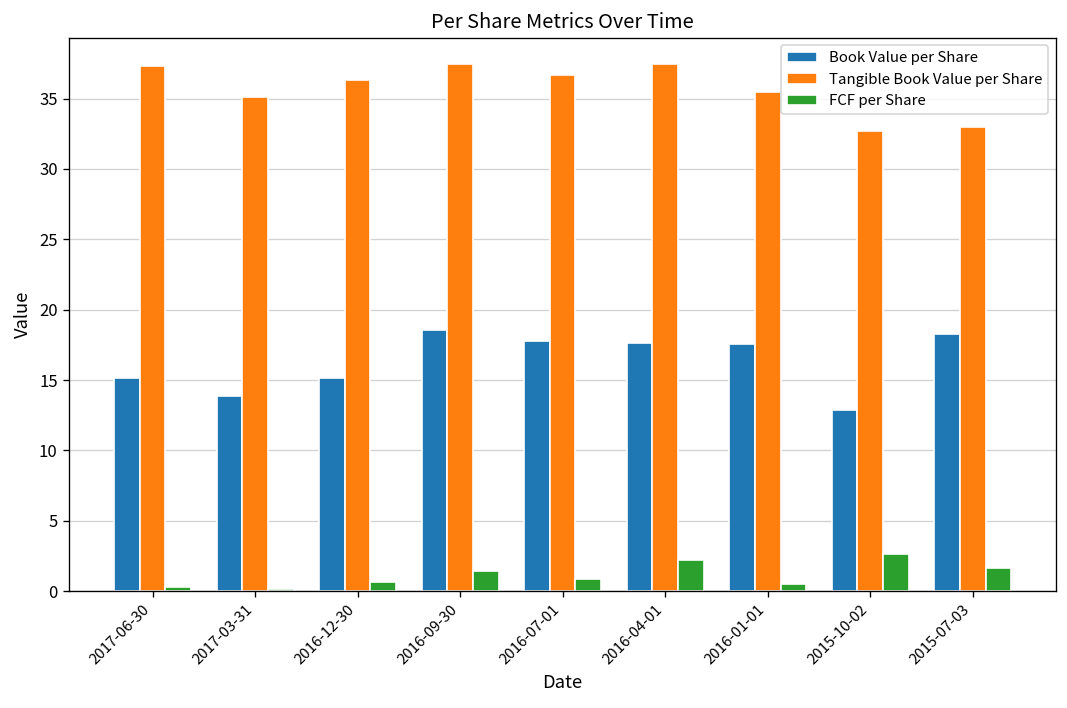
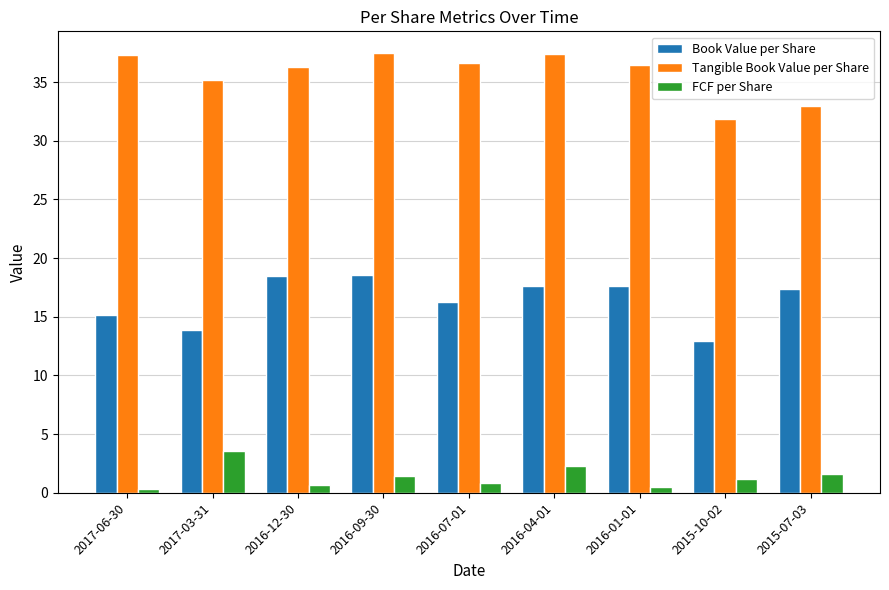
  {
    "Book Value per Share": {
      "2017-06-30": 15.2,
      "2017-03-31": 13.9,
-     "2016-12-30": 15.1,
+     "2016-12-30": 18.4,
      "2016-09-30": 18.6,
-     "2016-07-01": 17.8,
+     "2016-07-01": 16.3,
      "2016-04-01": 17.7,
      "2016-01-01": 17.6,
      "2015-10-02": 12.9,
-     "2015-07-03": 18.3
+     "2015-07-03": 17.3
    },
    "Tangible Book Value per Share": {
      "2017-06-30": 37.3,
      "2017-03-31": 35.1,
      "2016-12-30": 36.3,
      "2016-09-30": 37.5,
      "2016-07-01": 36.6,
      "2016-04-01": 37.4,
-     "2016-01-01": 35.4,
-     "2015-10-02": 32.7,
+     "2016-01-01": 36.4,
+     "2015-10-02": 31.8,
      "2015-07-03": 33.0
    },
    "FCF per Share": {
      "2017-06-30": 0.3,
-     "2017-03-31": 0.2,
+     "2017-03-31": 3.5,
      "2016-12-30": 0.7,
      "2016-09-30": 1.4,
      "2016-07-01": 0.8,
      "2016-04-01": 2.3,
      "2016-01-01": 0.5,
-     "2015-10-02": 2.6,
+     "2015-10-02": 1.2,
      "2015-07-03": 1.6
    }
  }
